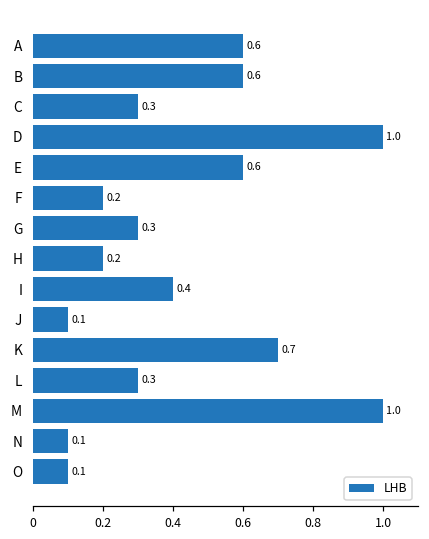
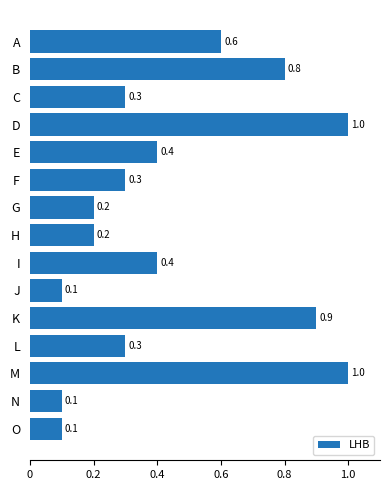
  {
    "A": 0.6,
-   "B": 0.6,
+   "B": 0.8,
    "C": 0.3,
    "D": 1.0,
-   "E": 0.6,
-   "F": 0.2,
-   "G": 0.3,
+   "E": 0.4,
+   "F": 0.3,
+   "G": 0.2,
    "H": 0.2,
    "I": 0.4,
    "J": 0.1,
-   "K": 0.7,
+   "K": 0.9,
    "L": 0.3,
    "M": 1.0,
    "N": 0.1,
    "O": 0.1
  }
